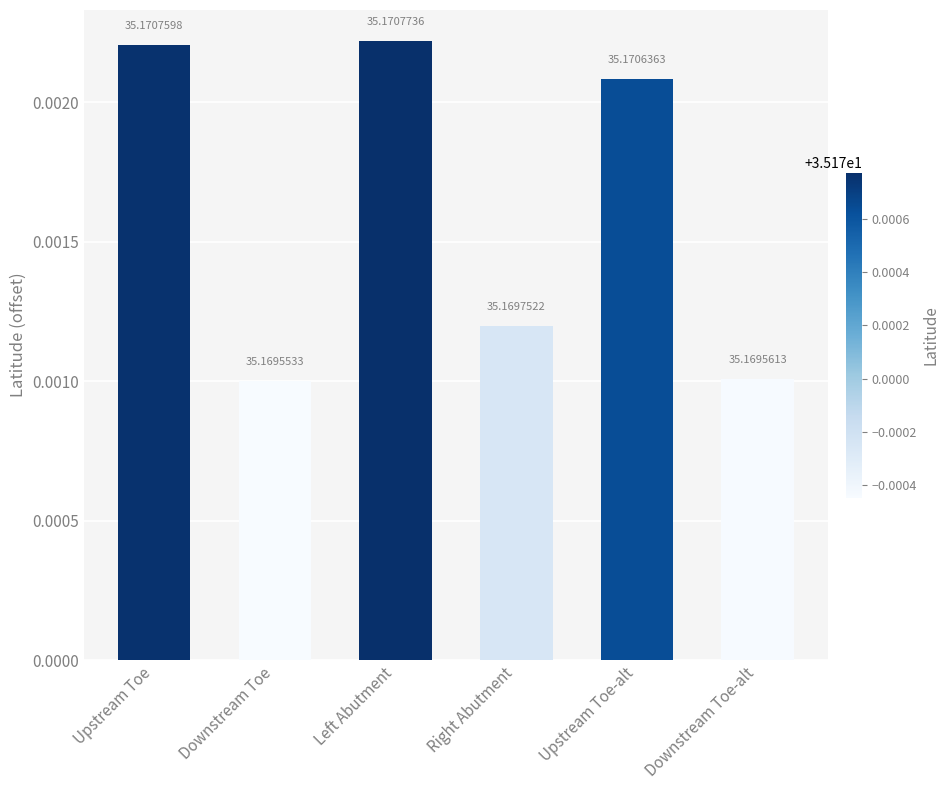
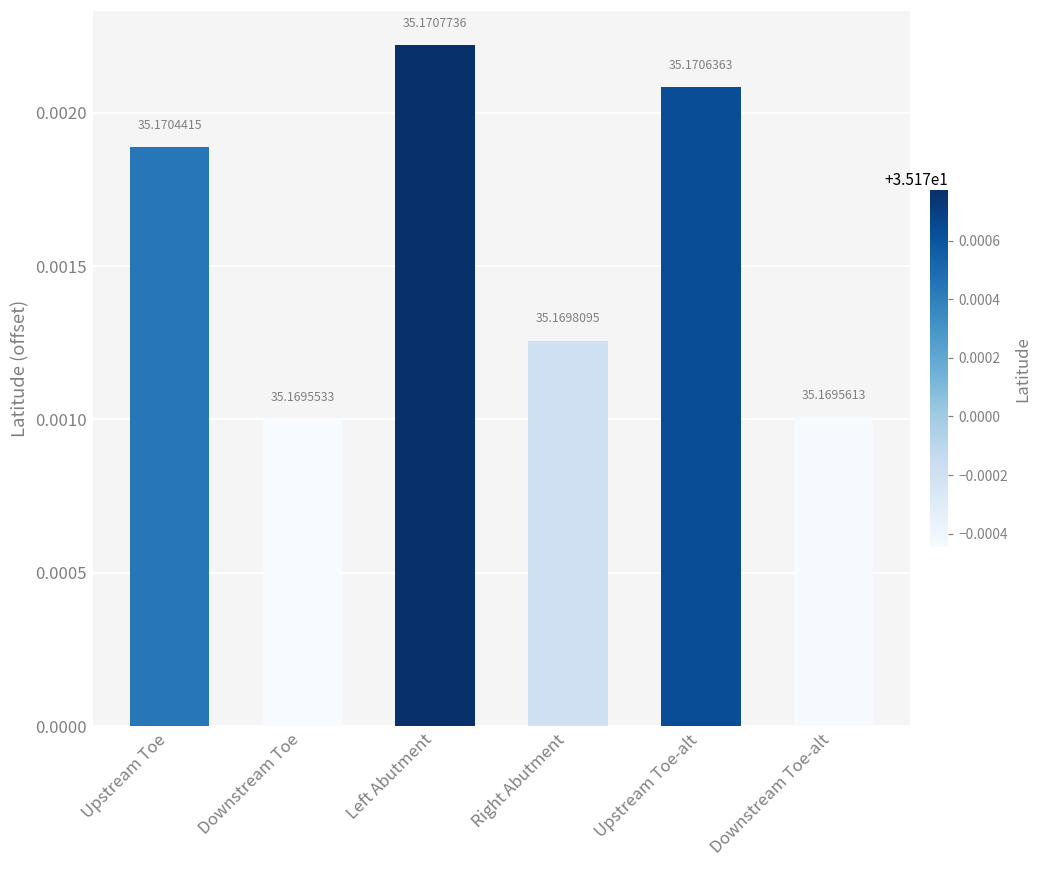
  {
-   "Upstream Toe": 35.1707598,
-   "Right Abutment": 35.1697522
+   "Upstream Toe": 35.1704415,
+   "Right Abutment": 35.1698095
  }
